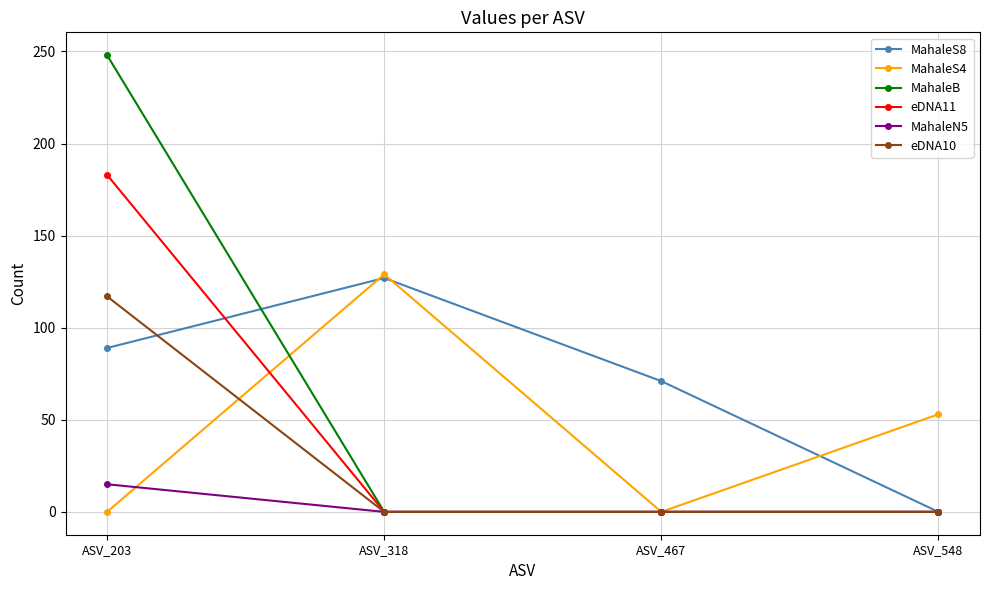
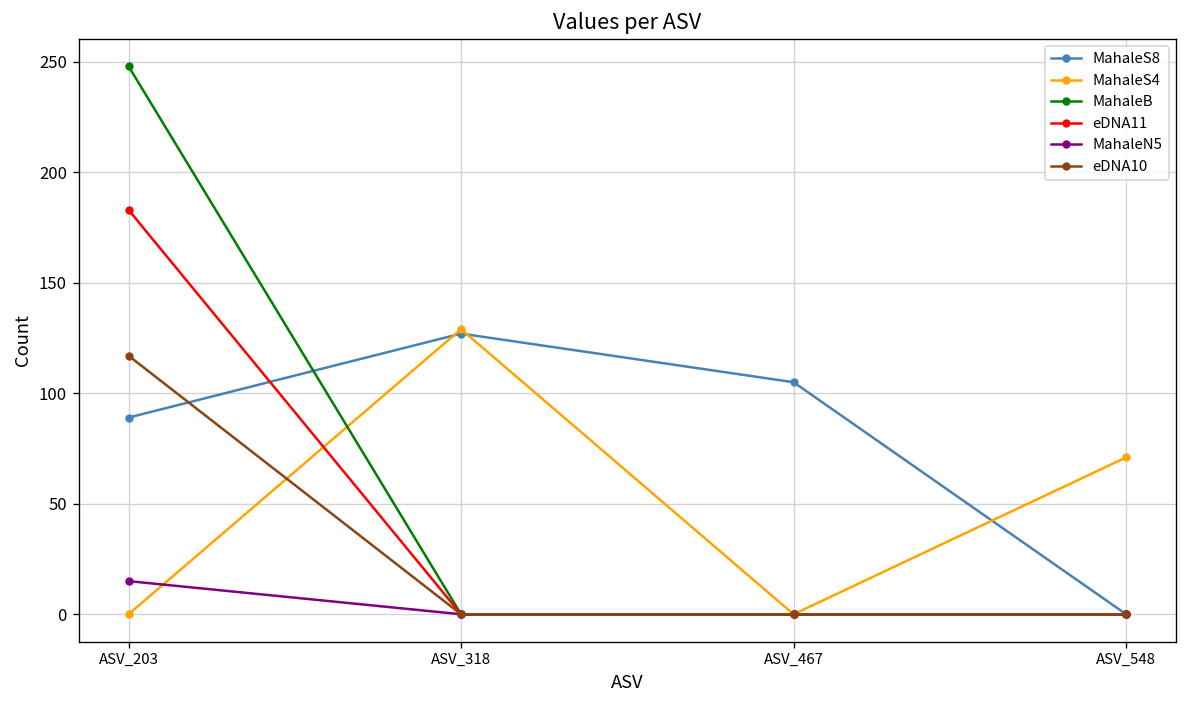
  {
    "MahaleS8": {
      "ASV_203": 89,
      "ASV_318": 127,
-     "ASV_467": 71
+     "ASV_467": 105
    },
    "MahaleS4": {
      "ASV_203": 0,
      "ASV_318": 129,
-     "ASV_548": 53
+     "ASV_548": 71
    },
    "MahaleB": {
      "ASV_203": 248
    },
    "eDNA11": {
      "ASV_203": 183
    },
    "MahaleN5": {
      "ASV_203": 15
    },
    "eDNA10": {
      "ASV_203": 117
    }
  }
